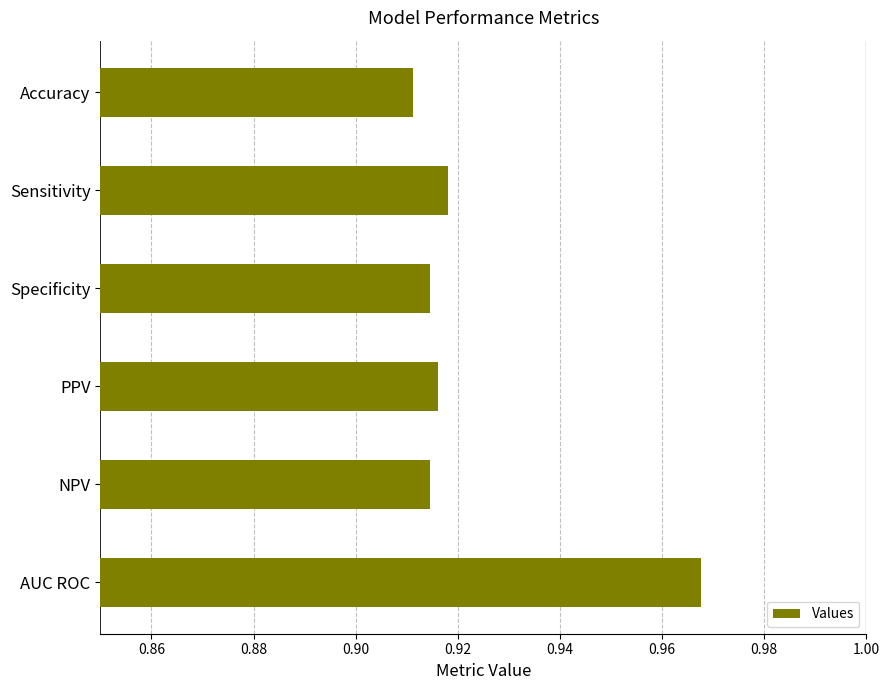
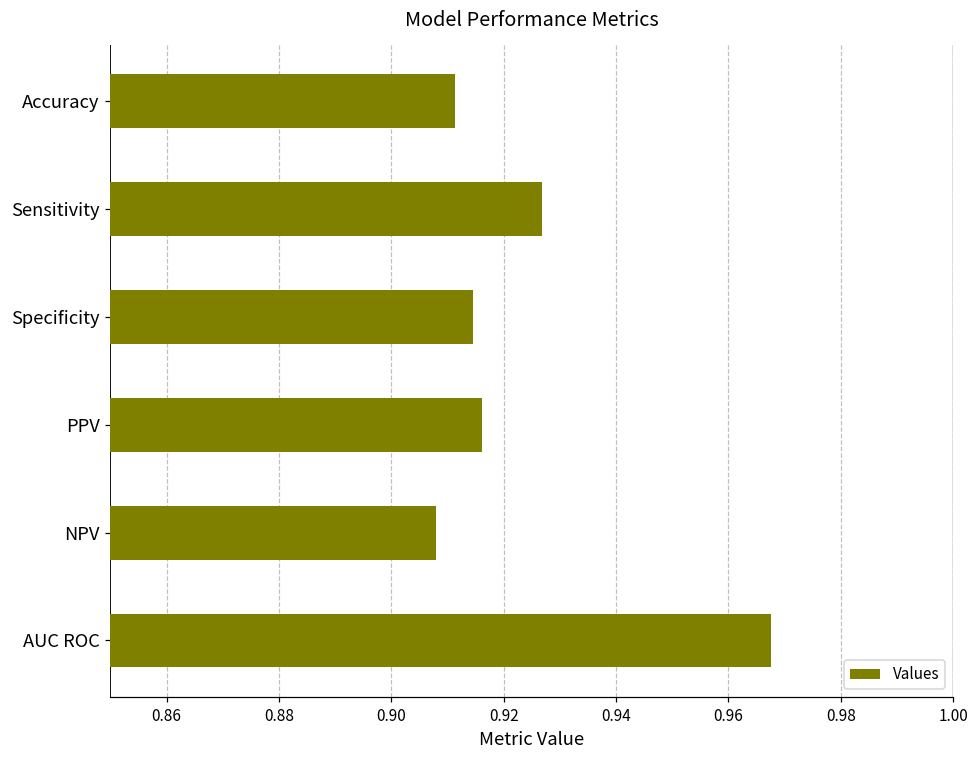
  {
    "Accuracy": 0.911,
-   "Sensitivity": 0.918,
+   "Sensitivity": 0.927,
    "Specificity": 0.915,
    "PPV": 0.916,
-   "NPV": 0.915,
+   "NPV": 0.908,
    "AUC ROC": 0.968
  }
